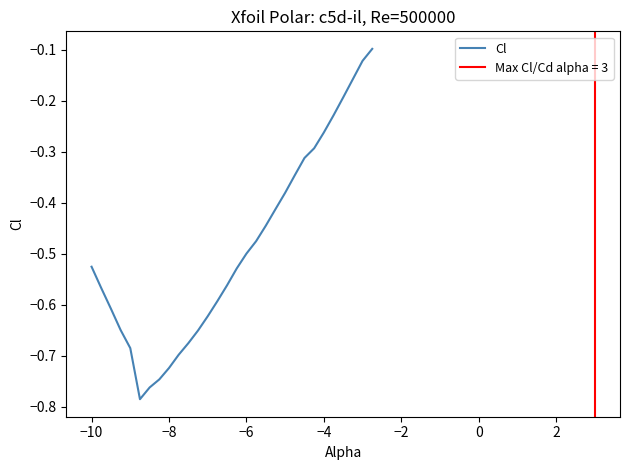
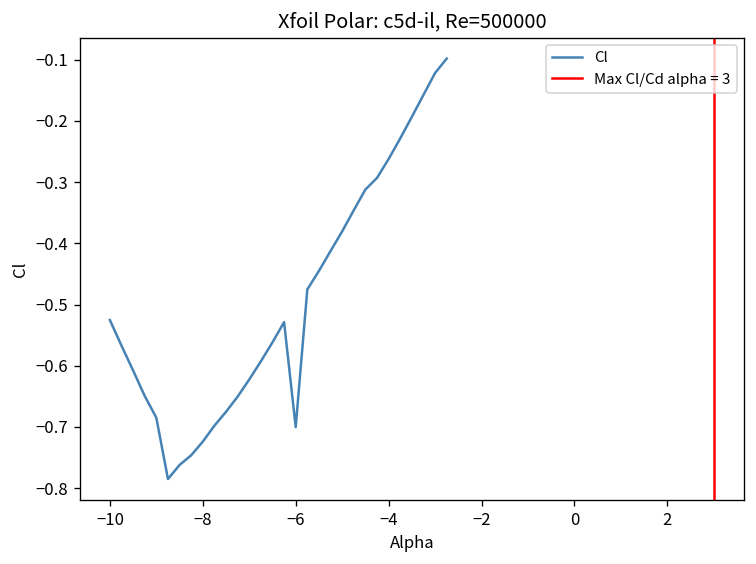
  {
    "−10": -0.53,
    "−8": -0.72,
-   "−6": -0.50,
+   "−6": -0.70,
    "−4": -0.26
  }
